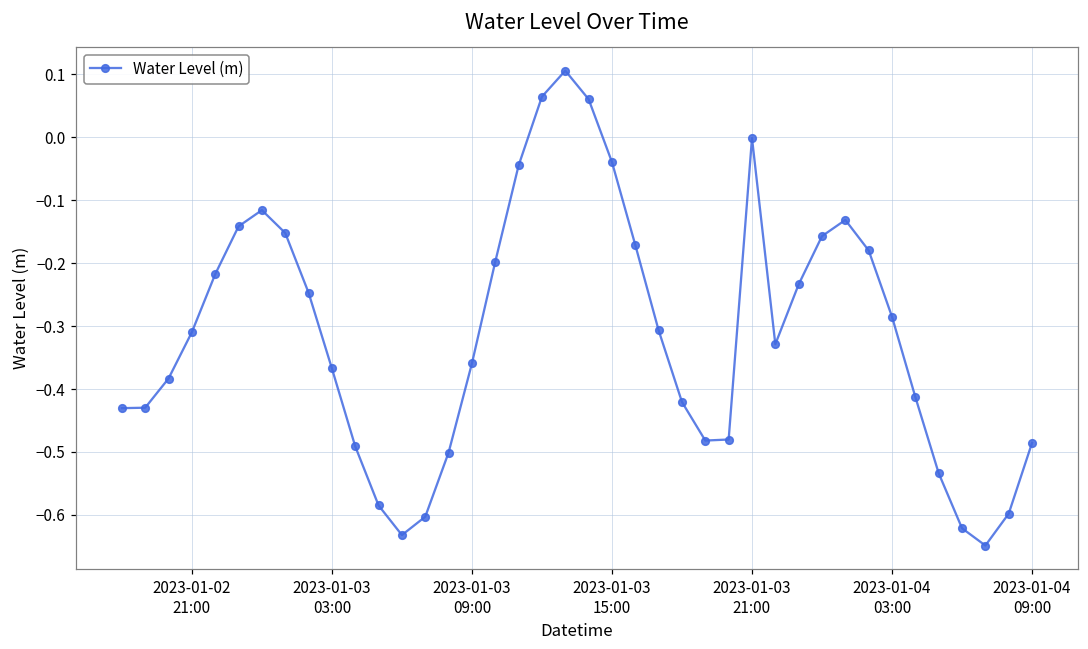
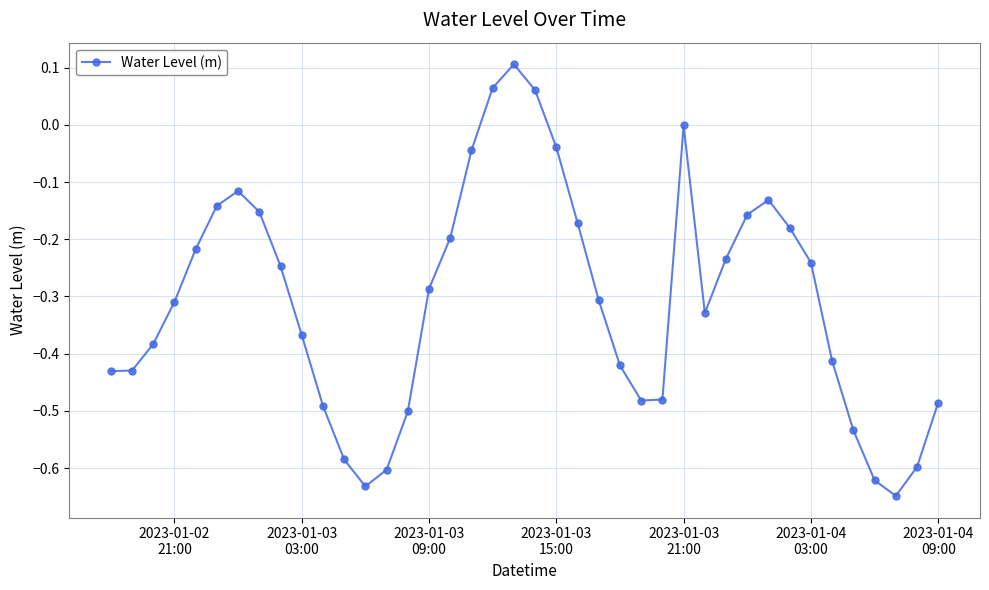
  {
    "2023-01-02 21:00": -0.31,
    "2023-01-03 03:00": -0.37,
-   "2023-01-03 09:00": -0.36,
+   "2023-01-03 09:00": -0.29,
    "2023-01-03 15:00": -0.04,
    "2023-01-03 21:00": 0.00,
-   "2023-01-04 03:00": -0.29,
+   "2023-01-04 03:00": -0.24,
    "2023-01-04 09:00": -0.49
  }
